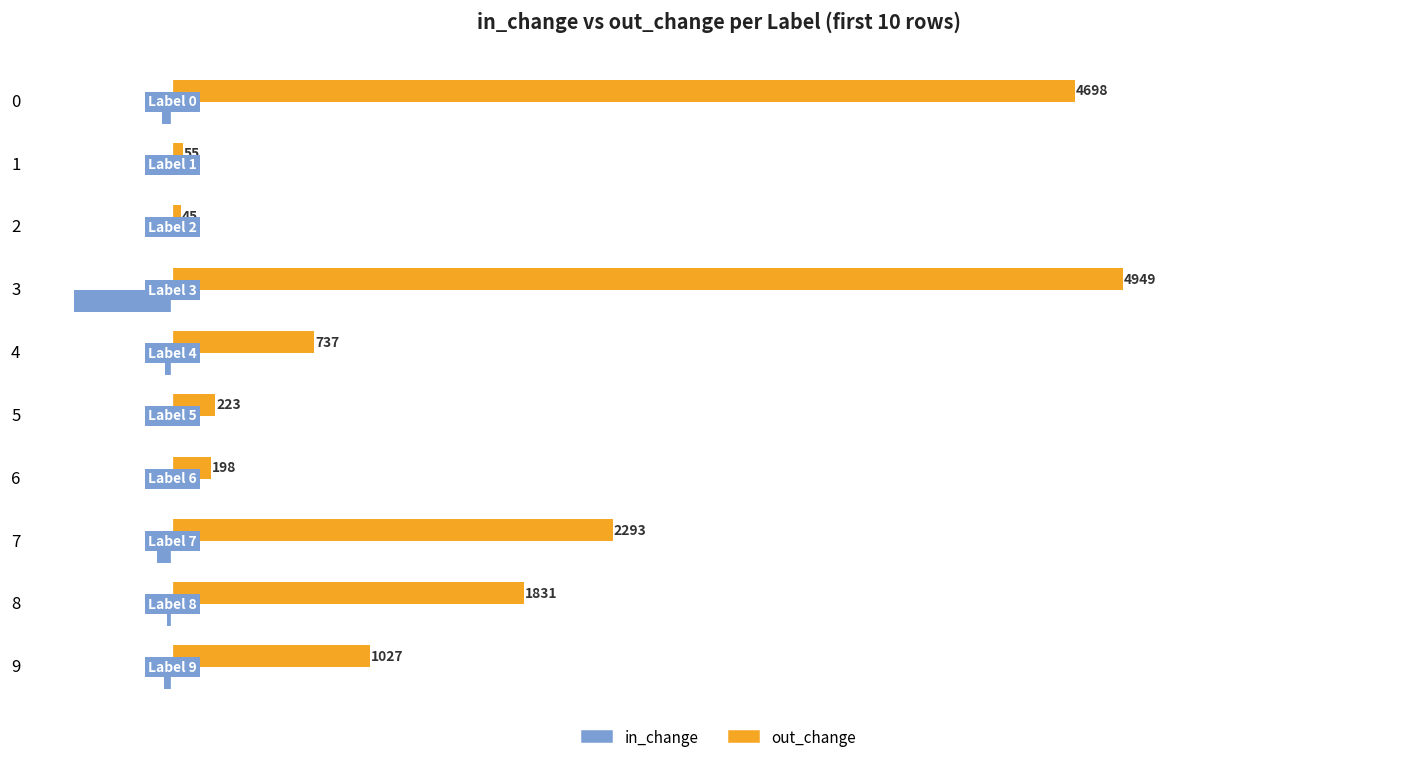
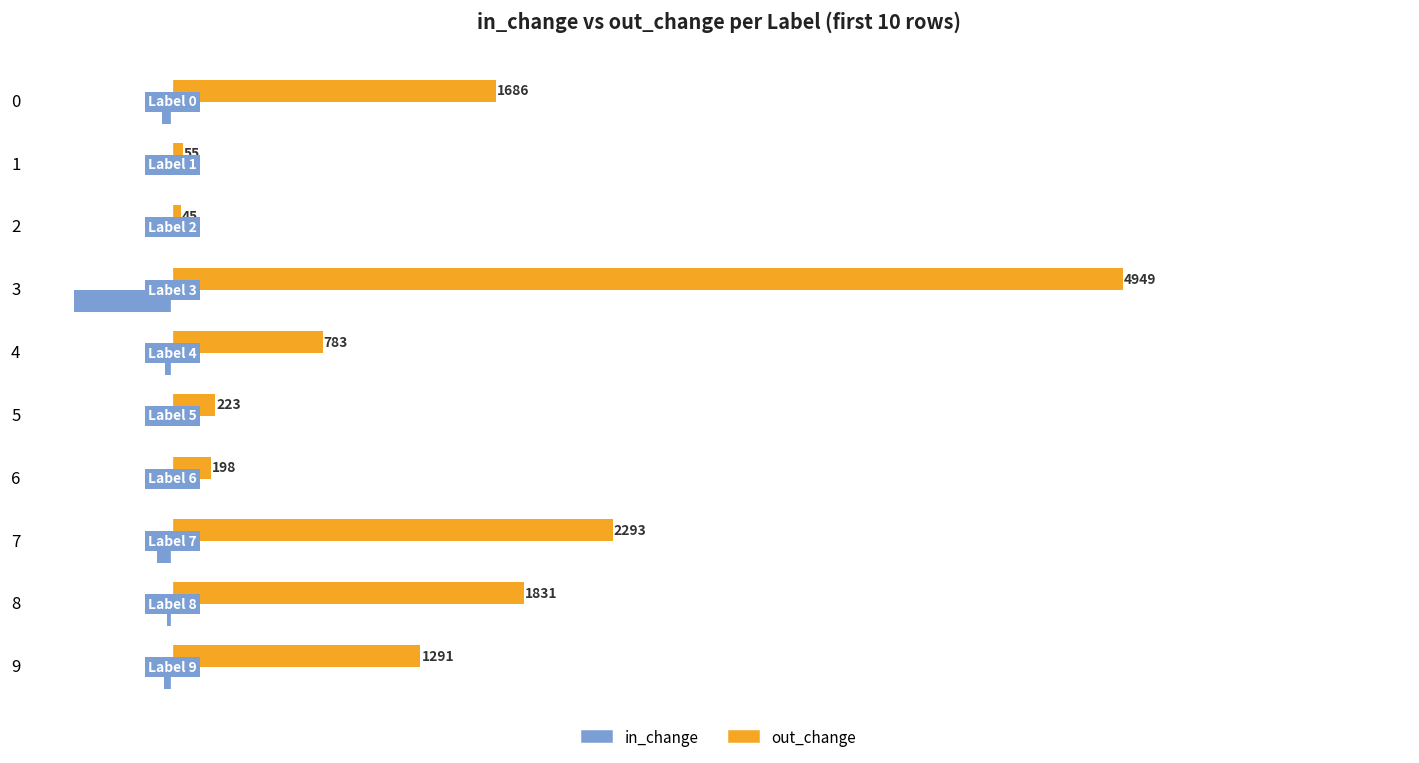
  {
    "out_change": {
-     "0": 4698,
+     "0": 1686,
      "3": 4949,
-     "4": 737,
+     "4": 783,
      "5": 223,
      "6": 198,
      "7": 2293,
      "8": 1831,
-     "9": 1027
+     "9": 1291
    }
  }
